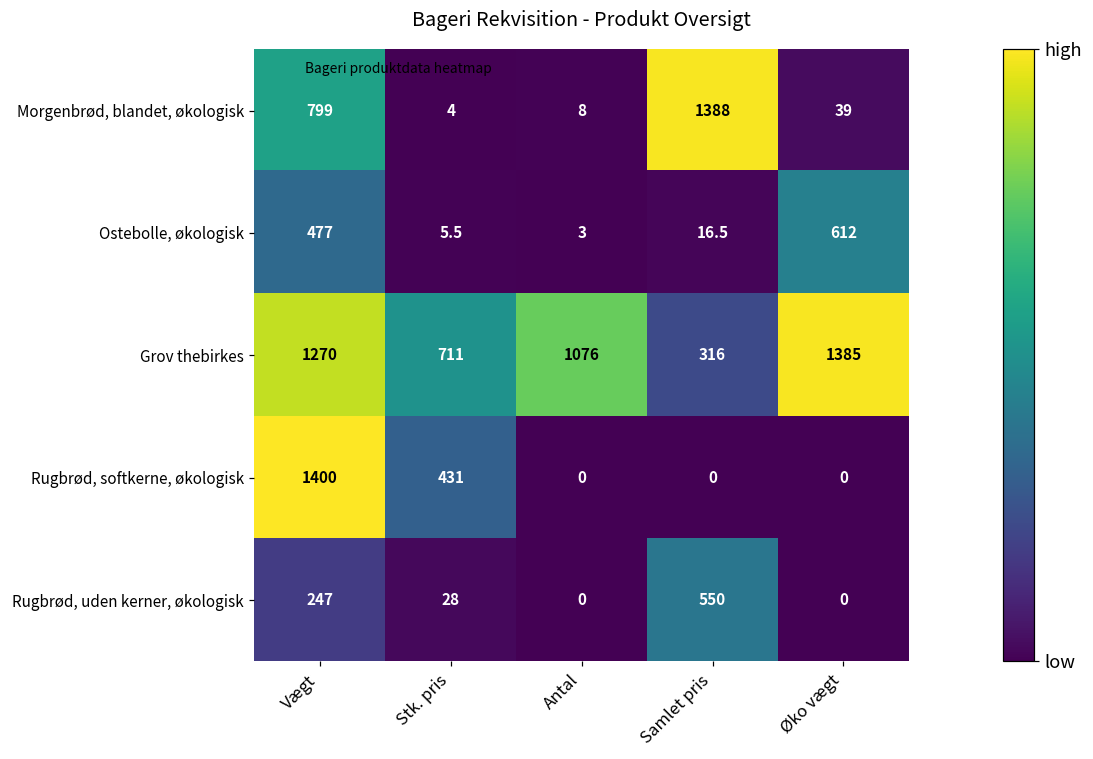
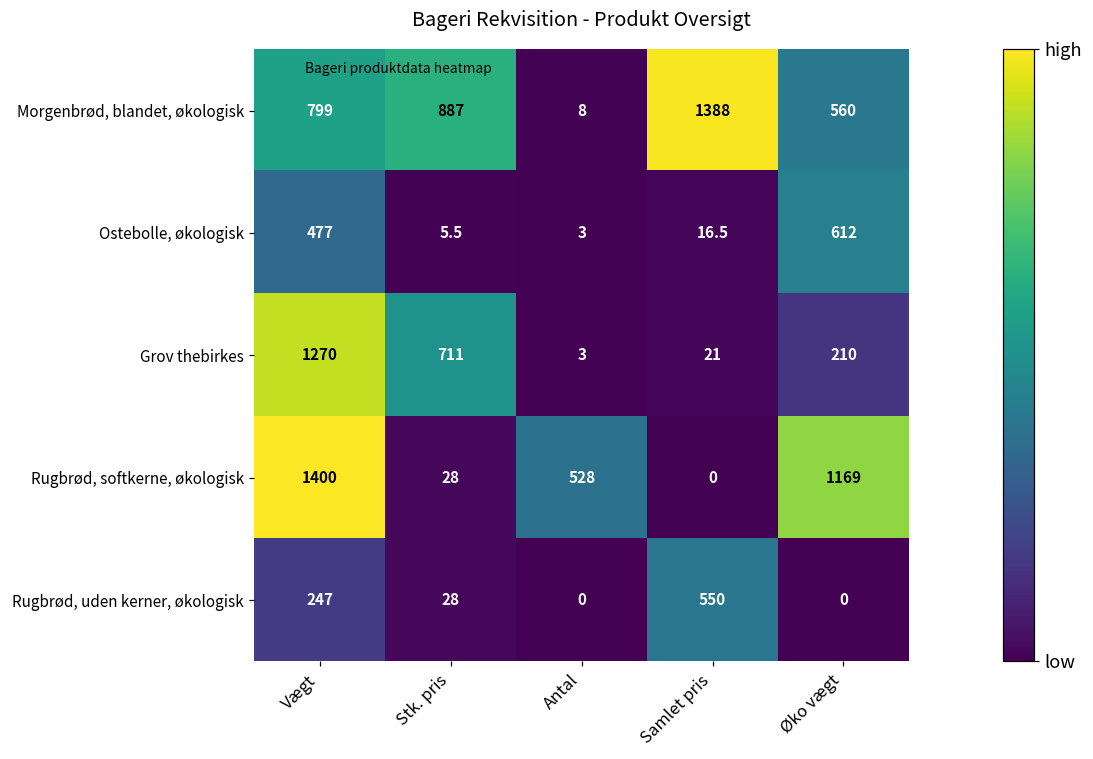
  {
    "Morgenbrød, blandet, økologisk": {
      "Vægt": 799,
-     "Stk. pris": 4,
+     "Stk. pris": 887,
      "Antal": 8,
      "Samlet pris": 1388,
-     "Øko vægt": 39
+     "Øko vægt": 560
    },
    "Ostebolle, økologisk": {
      "Vægt": 477,
      "Stk. pris": 5.5,
      "Antal": 3,
      "Samlet pris": 16.5,
      "Øko vægt": 612
    },
    "Grov thebirkes": {
      "Vægt": 1270,
      "Stk. pris": 711,
-     "Antal": 1076,
-     "Samlet pris": 316,
-     "Øko vægt": 1385
+     "Antal": 3,
+     "Samlet pris": 21,
+     "Øko vægt": 210
    },
    "Rugbrød, softkerne, økologisk": {
      "Vægt": 1400,
-     "Stk. pris": 431,
-     "Antal": 0,
+     "Stk. pris": 28,
+     "Antal": 528,
      "Samlet pris": 0,
-     "Øko vægt": 0
+     "Øko vægt": 1169
    },
    "Rugbrød, uden kerner, økologisk": {
      "Vægt": 247,
      "Stk. pris": 28,
      "Antal": 0,
      "Samlet pris": 550,
      "Øko vægt": 0
    }
  }
